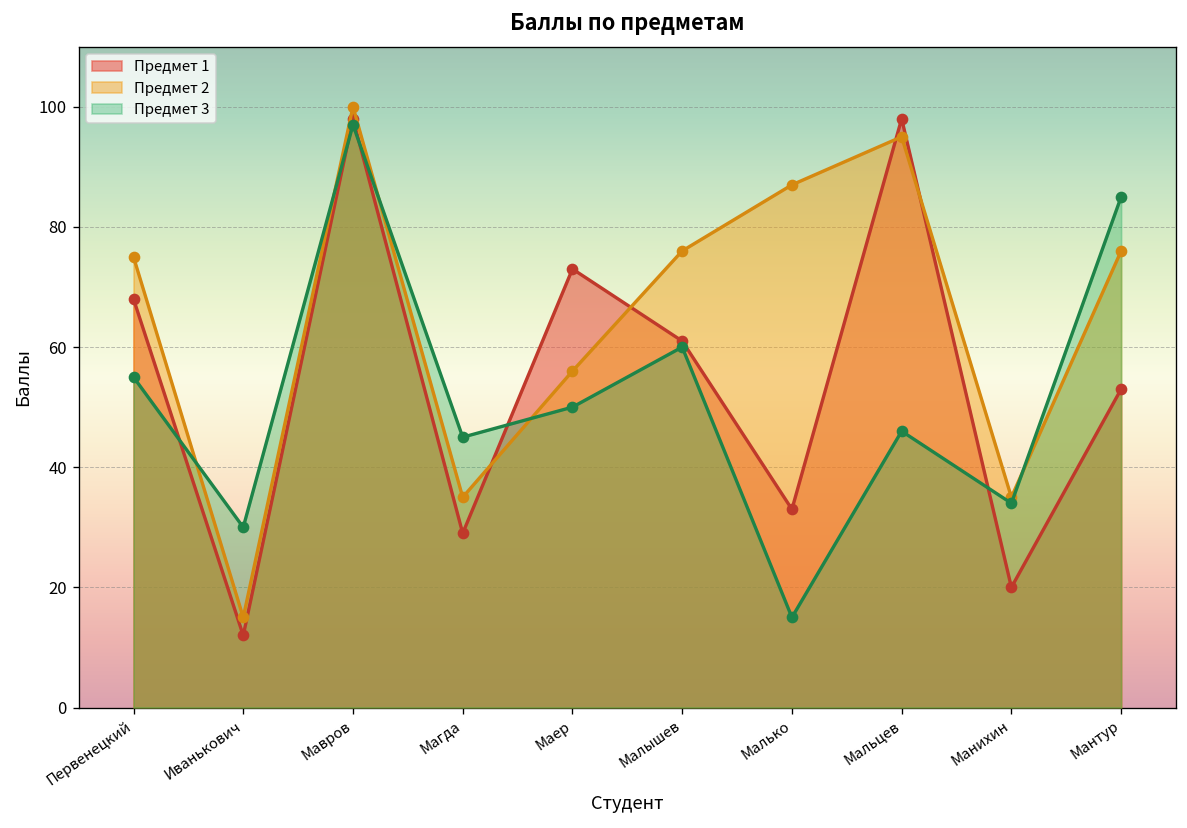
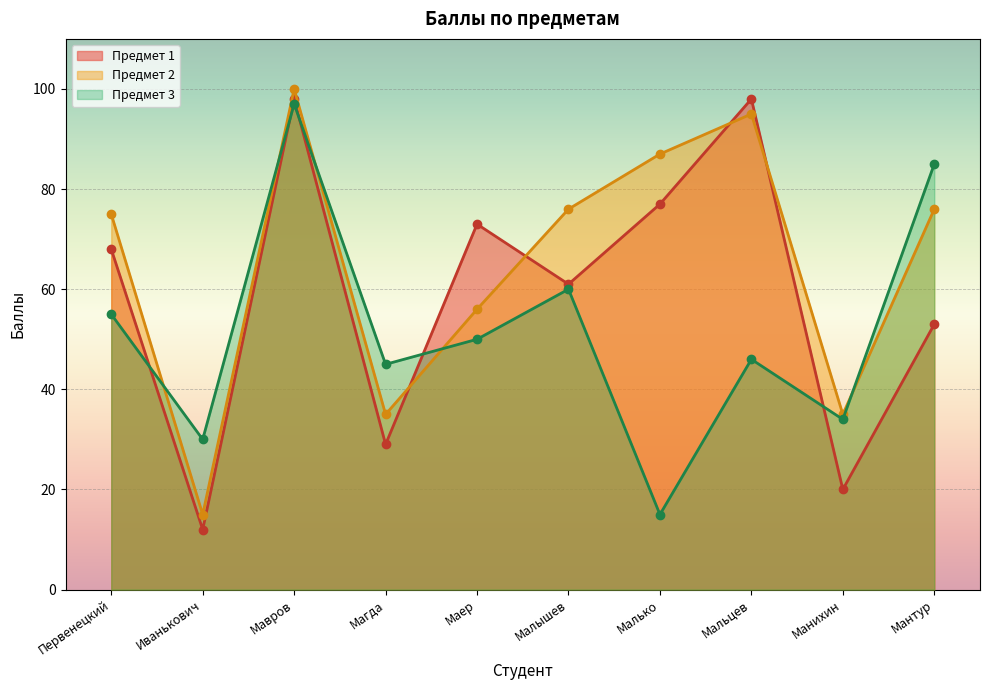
  {
    "Предмет 1": {
      "Первенецкий": 68,
      "Иванькович": 12,
      "Мавров": 98,
      "Магда": 29,
      "Маер": 73,
      "Малышев": 61,
-     "Малько": 33,
+     "Малько": 77,
      "Мальцев": 98,
      "Манихин": 20,
      "Мантур": 53
    },
    "Предмет 2": {
      "Первенецкий": 75,
      "Иванькович": 15,
      "Мавров": 100,
      "Магда": 35,
      "Маер": 56,
      "Малышев": 76,
      "Малько": 87,
      "Мальцев": 95,
      "Манихин": 35,
      "Мантур": 76
    },
    "Предмет 3": {
      "Первенецкий": 55,
      "Иванькович": 30,
      "Мавров": 97,
      "Магда": 45,
      "Маер": 50,
      "Малышев": 60,
      "Малько": 15,
      "Мальцев": 46,
      "Манихин": 34,
      "Мантур": 85
    }
  }
